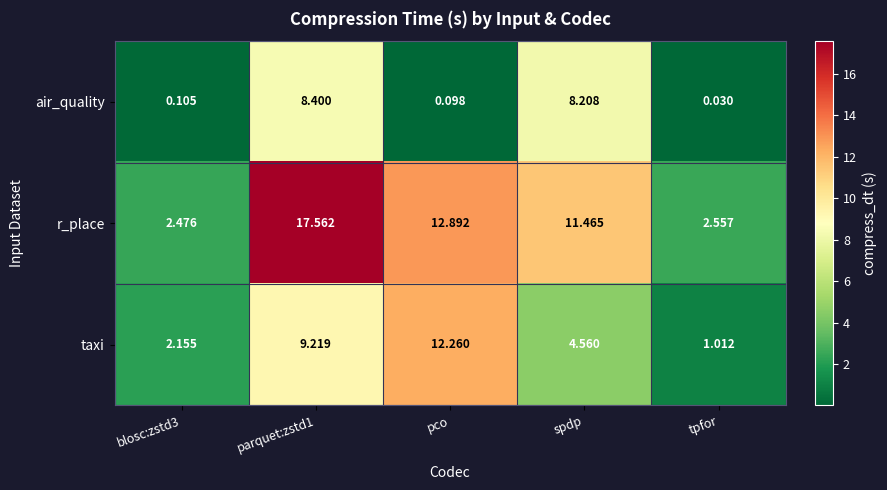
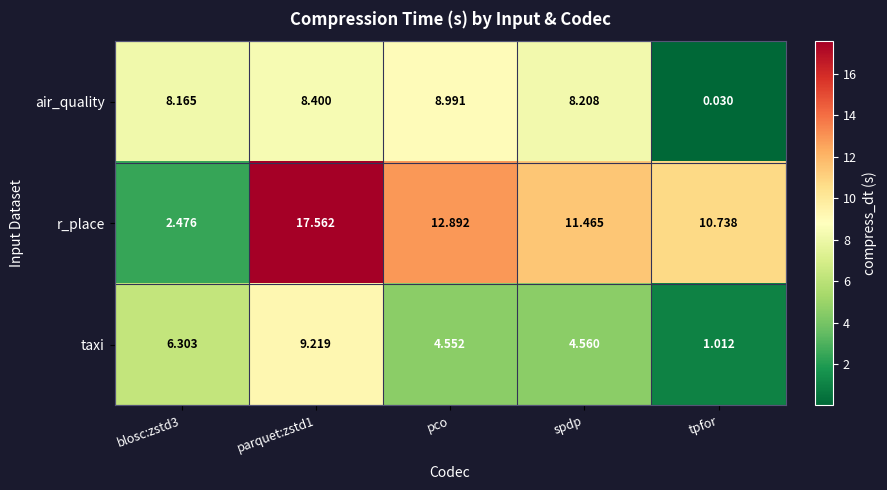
  {
    "air_quality": {
-     "blosc:zstd3": 0.105,
+     "blosc:zstd3": 8.165,
      "parquet:zstd1": 8.400,
-     "pco": 0.098,
+     "pco": 8.991,
      "spdp": 8.208,
      "tpfor": 0.030
    },
    "r_place": {
      "blosc:zstd3": 2.476,
      "parquet:zstd1": 17.562,
      "pco": 12.892,
      "spdp": 11.465,
-     "tpfor": 2.557
+     "tpfor": 10.738
    },
    "taxi": {
-     "blosc:zstd3": 2.155,
+     "blosc:zstd3": 6.303,
      "parquet:zstd1": 9.219,
-     "pco": 12.260,
+     "pco": 4.552,
      "spdp": 4.560,
      "tpfor": 1.012
    }
  }
